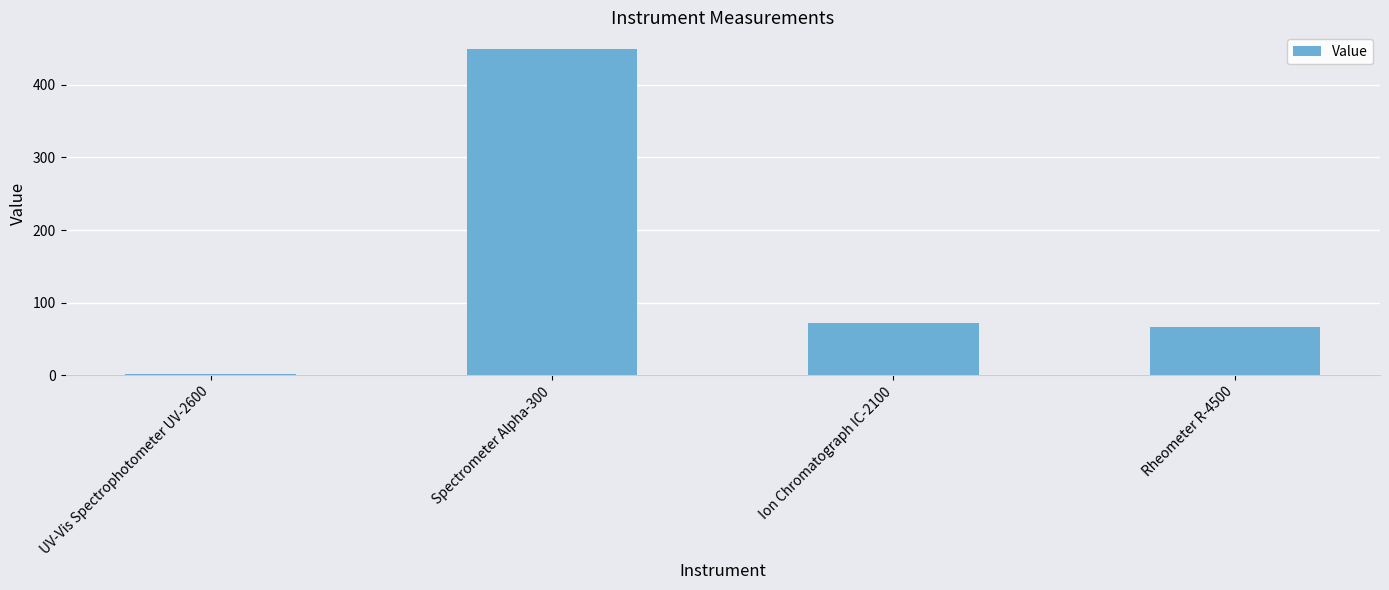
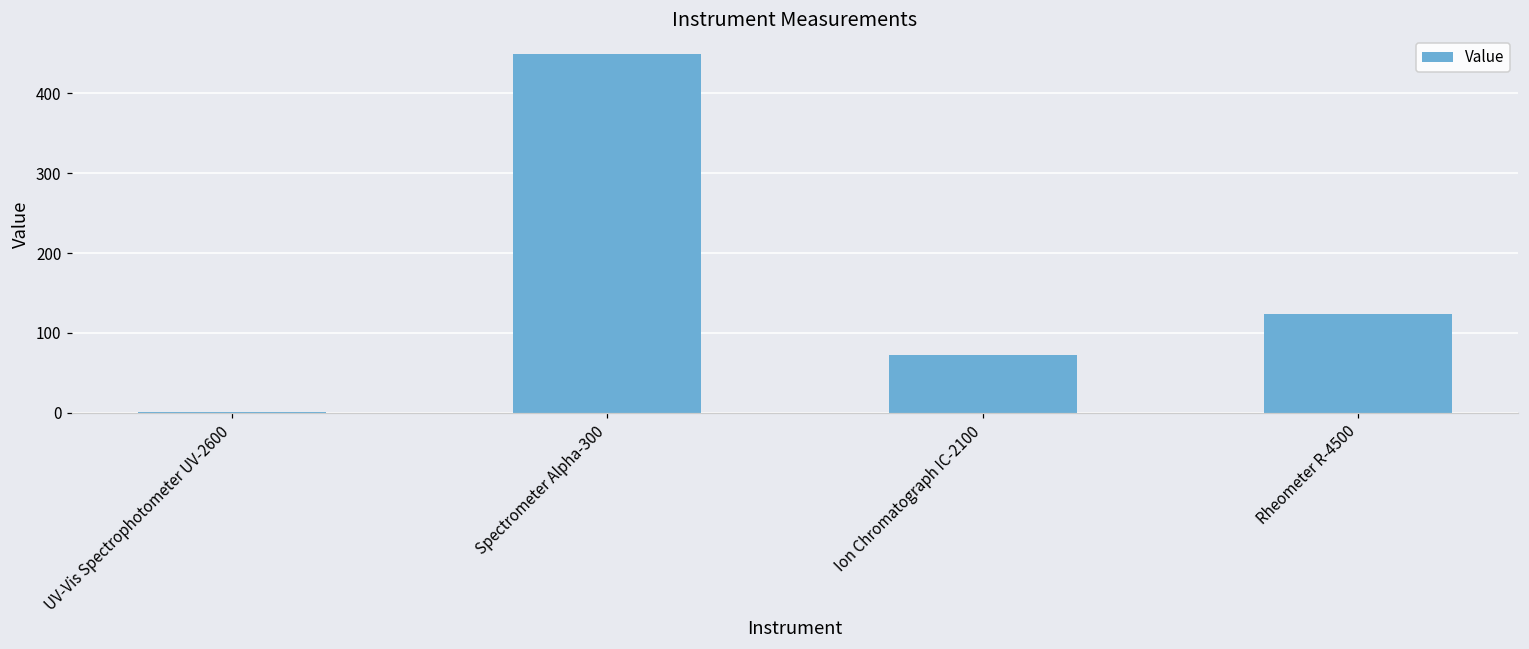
  {
    "Spectrometer Alpha-300": 450,
    "Ion Chromatograph IC-2100": 70,
-   "Rheometer R-4500": 70
+   "Rheometer R-4500": 120
  }
